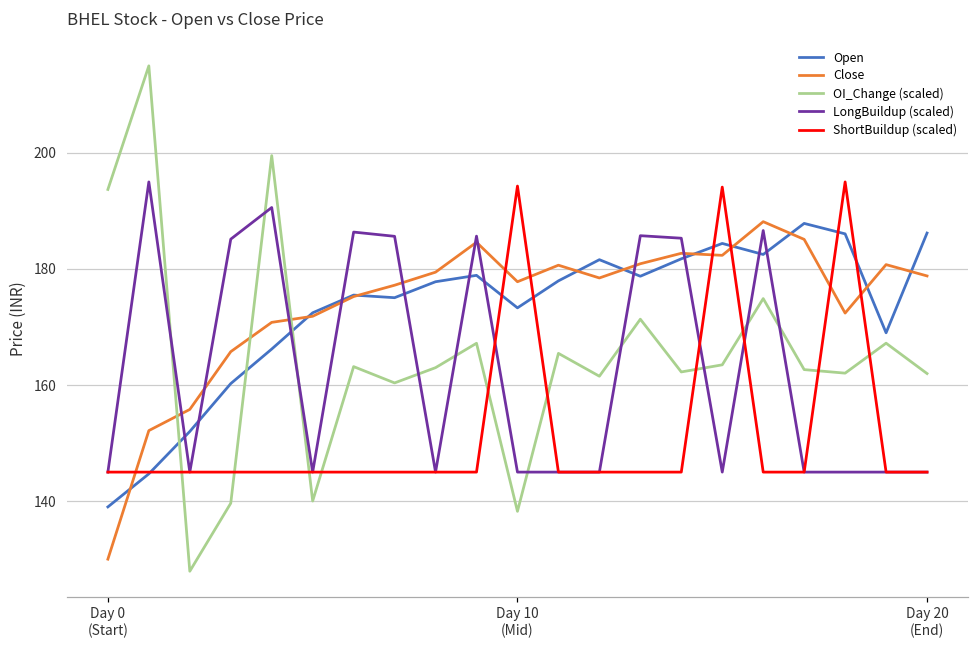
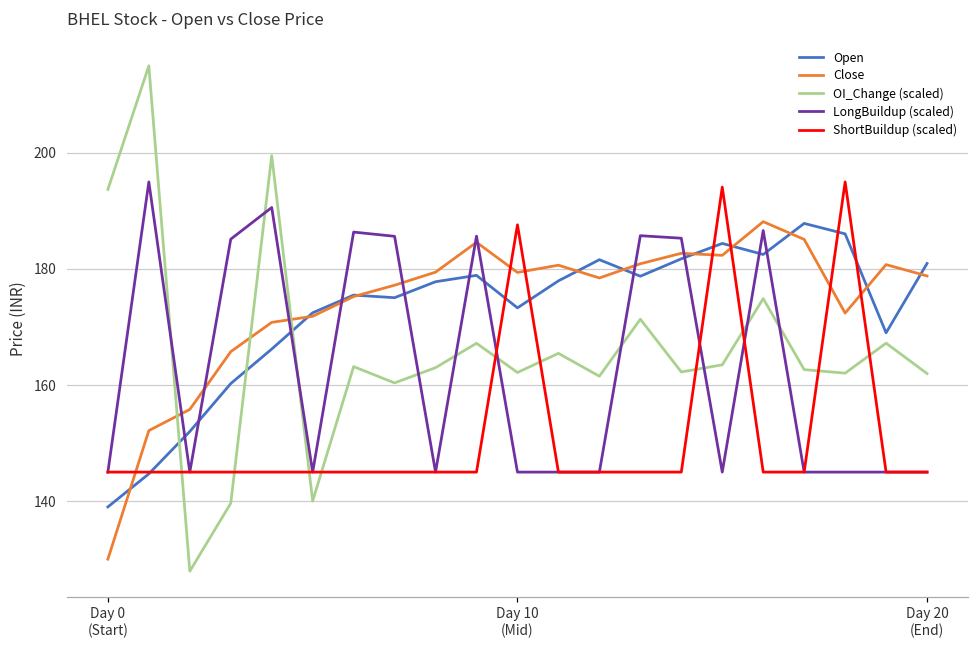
  {
    "Open": {
      "Day 0 (Start)": 139,
      "Day 10 (Mid)": 173,
-     "Day 20 (End)": 186
+     "Day 20 (End)": 181
    },
    "Close": {
      "Day 0 (Start)": 130,
-     "Day 10 (Mid)": 178,
+     "Day 10 (Mid)": 179,
      "Day 20 (End)": 179
    },
    "OI_Change (scaled)": {
      "Day 0 (Start)": 194,
-     "Day 10 (Mid)": 138,
+     "Day 10 (Mid)": 162,
      "Day 20 (End)": 162
    },
    "LongBuildup (scaled)": {
      "Day 10 (Mid)": 145
    },
    "ShortBuildup (scaled)": {
-     "Day 10 (Mid)": 194
+     "Day 10 (Mid)": 188
    }
  }
